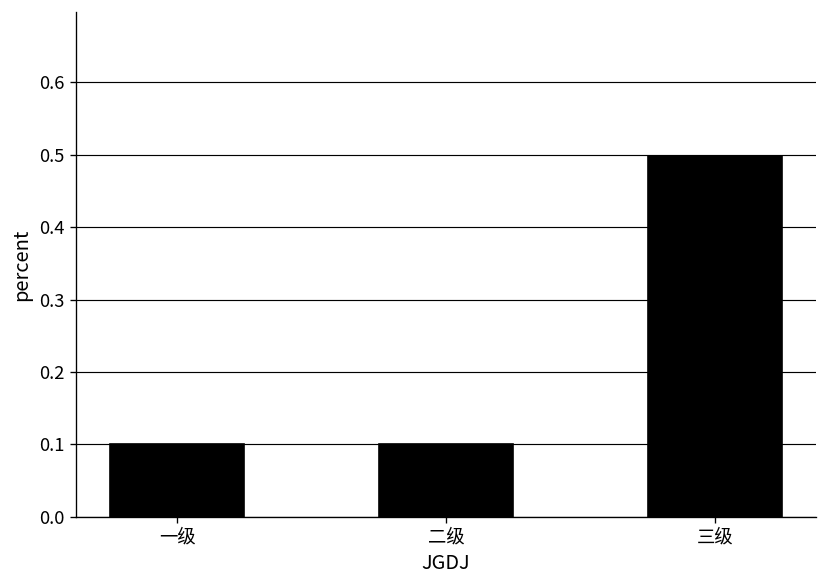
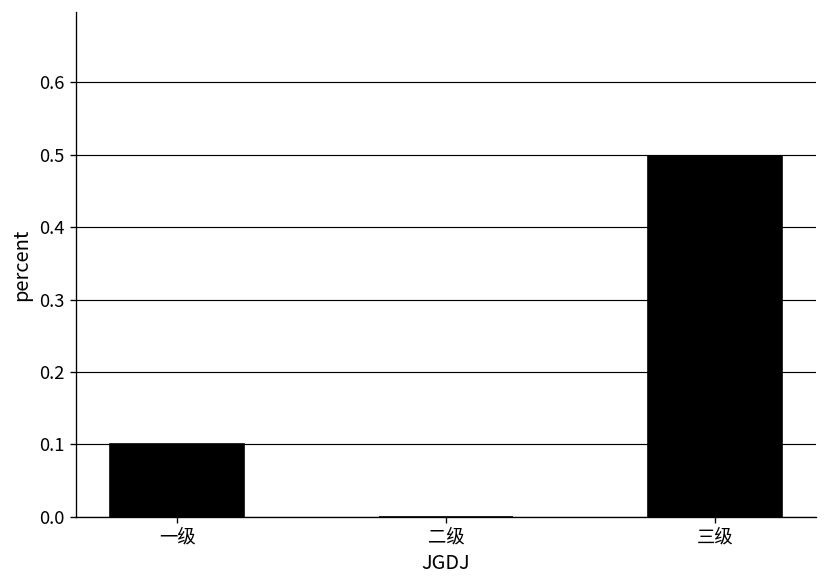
  {
    "一级": 0.1,
-   "二级": 0.1,
+   "二级": 0.0,
    "三级": 0.5
  }
